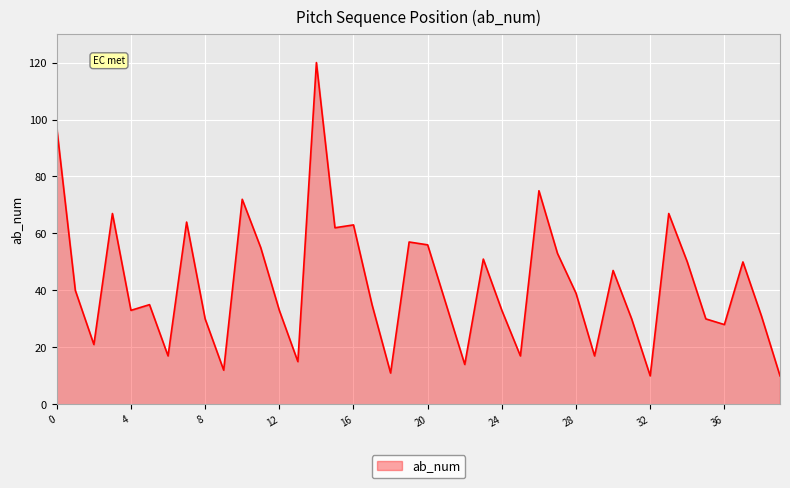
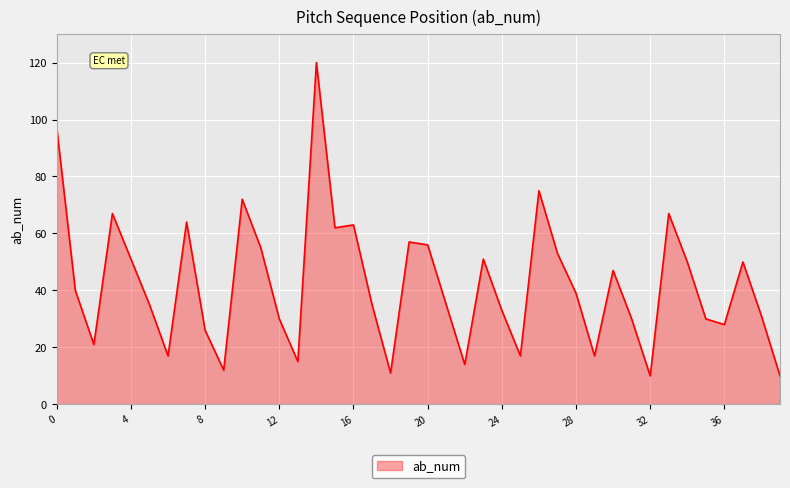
  {
    "0": 97,
-   "4": 33,
-   "8": 30,
-   "12": 33,
+   "4": 51,
+   "8": 26,
+   "12": 30,
    "16": 63,
    "20": 56,
    "24": 33,
    "28": 39,
    "32": 10,
    "36": 28
  }
